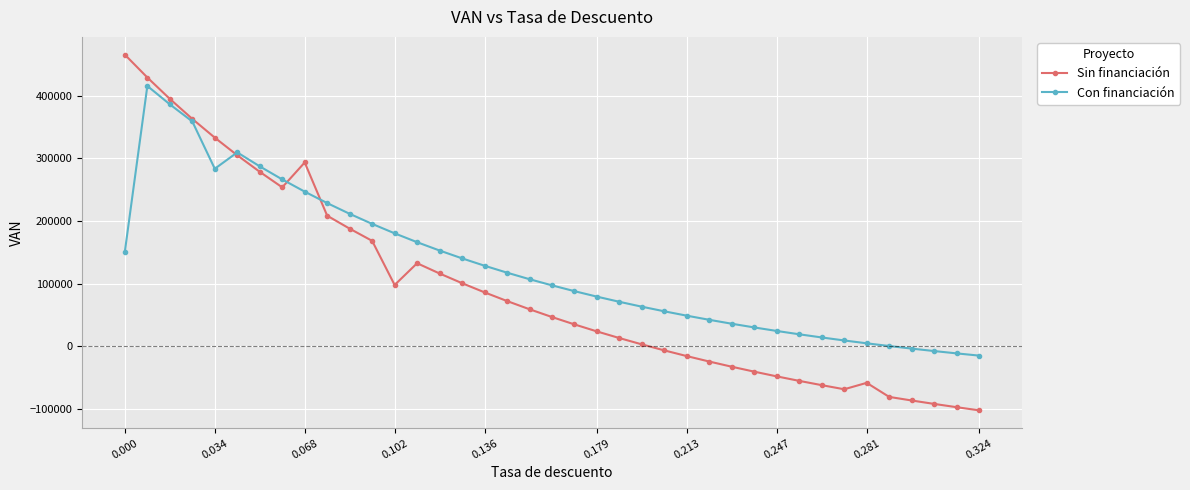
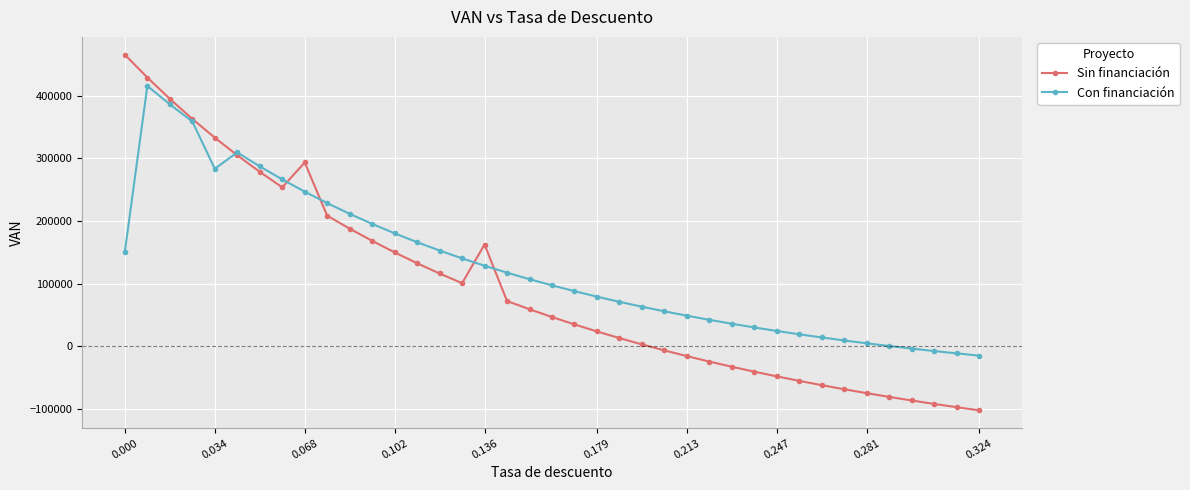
  {
    "Sin financiación": {
      "0.000": 470000,
      "0.034": 330000,
      "0.068": 290000,
-     "0.102": 100000,
-     "0.136": 90000,
+     "0.102": 150000,
+     "0.136": 160000,
      "0.179": 20000,
      "0.213": -20000,
      "0.247": -50000,
-     "0.281": -60000,
+     "0.281": -70000,
      "0.324": -100000
    },
    "Con financiación": {
      "0.000": 150000,
      "0.034": 280000,
      "0.068": 250000,
      "0.102": 180000,
      "0.136": 130000,
      "0.179": 80000,
      "0.213": 50000,
      "0.247": 20000,
      "0.281": 0,
      "0.324": -10000
    }
  }
